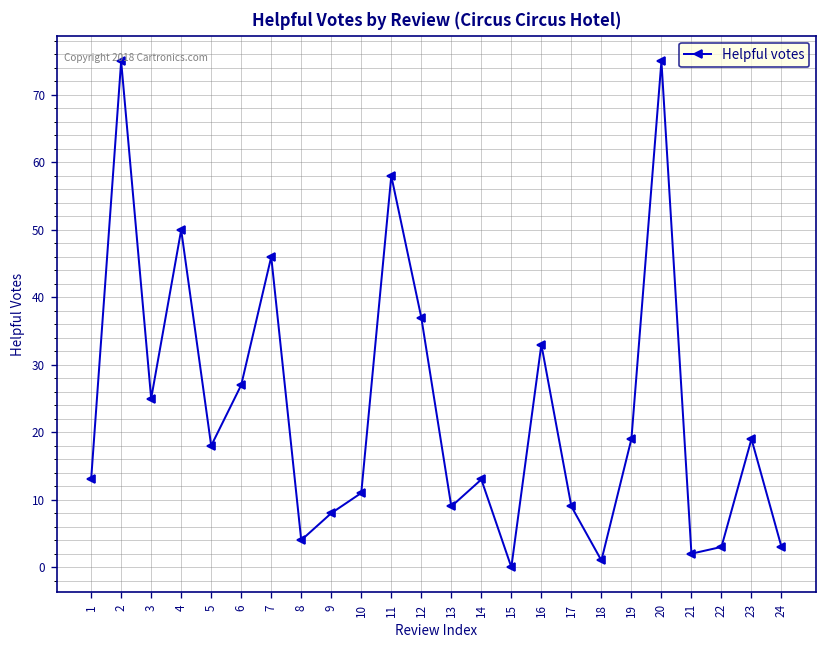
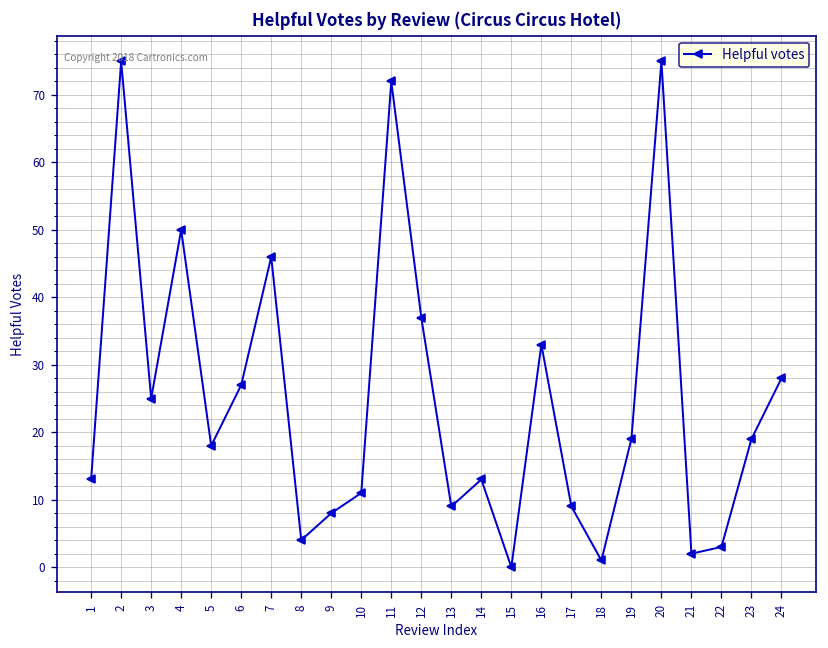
  {
    "1": 13,
    "3": 25,
    "4": 50,
    "5": 18,
    "6": 27,
    "7": 46,
    "8": 4,
    "9": 8,
    "10": 11,
-   "11": 58,
+   "11": 72,
    "12": 37,
    "13": 9,
    "14": 13,
    "15": 0,
    "16": 33,
    "17": 9,
    "18": 1,
    "19": 19,
    "20": 75,
    "21": 2,
    "22": 3,
    "23": 19,
-   "24": 3
+   "24": 28
  }
